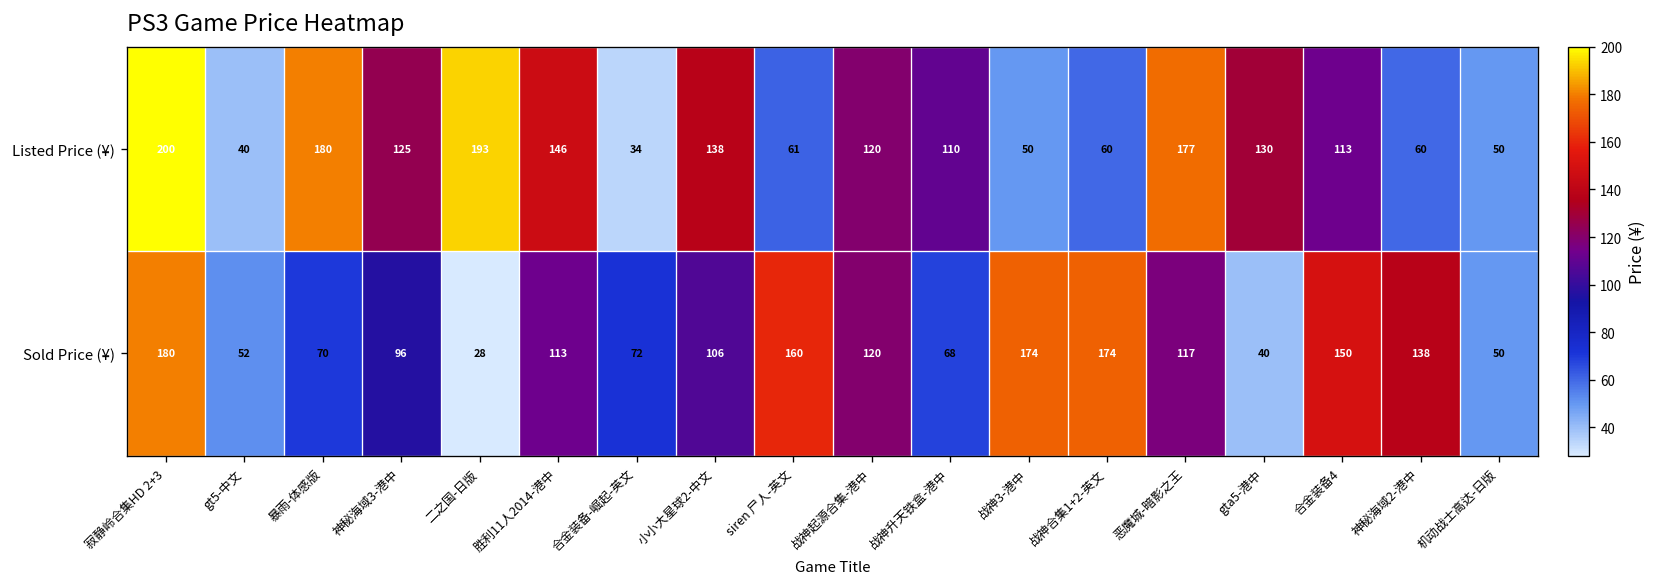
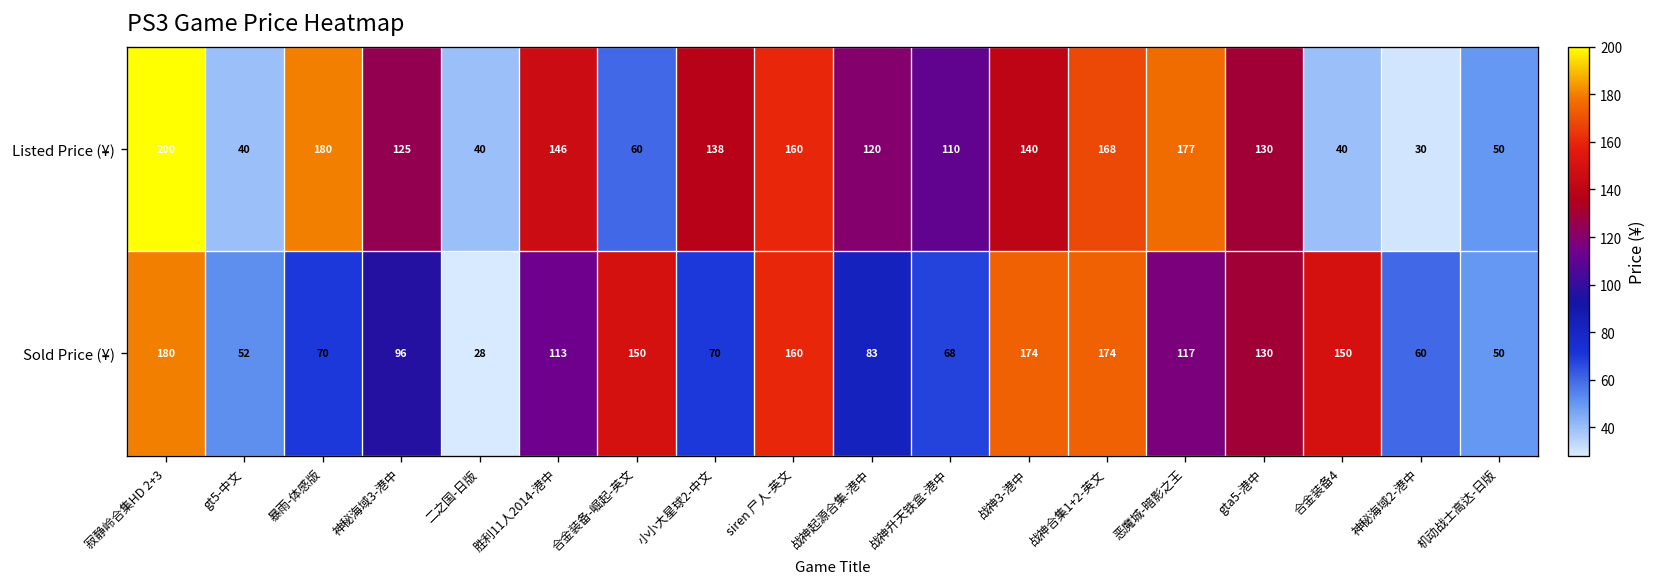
  {
    "Listed Price (¥)": {
      "寂静岭合集HD 2+3": 200,
      "gt5-中文": 40,
      "暴雨-体感版": 180,
      "神秘海域3-港中": 125,
-     "二之国-日版": 193,
+     "二之国-日版": 40,
      "胜利11人2014-港中": 146,
-     "合金装备-崛起-英文": 34,
+     "合金装备-崛起-英文": 60,
      "小小大星球2-中文": 138,
-     "siren 尸人-英文": 61,
+     "siren 尸人-英文": 160,
      "战神起源合集-港中": 120,
      "战神升天铁盒-港中": 110,
-     "战神3-港中": 50,
-     "战神合集1+2-英文": 60,
+     "战神3-港中": 140,
+     "战神合集1+2-英文": 168,
      "恶魔城-暗影之王": 177,
      "gta5-港中": 130,
-     "合金装备4": 113,
-     "神秘海域2-港中": 60,
+     "合金装备4": 40,
+     "神秘海域2-港中": 30,
      "机动战士高达-日版": 50
    },
    "Sold Price (¥)": {
      "寂静岭合集HD 2+3": 180,
      "gt5-中文": 52,
      "暴雨-体感版": 70,
      "神秘海域3-港中": 96,
      "二之国-日版": 28,
      "胜利11人2014-港中": 113,
-     "合金装备-崛起-英文": 72,
-     "小小大星球2-中文": 106,
+     "合金装备-崛起-英文": 150,
+     "小小大星球2-中文": 70,
      "siren 尸人-英文": 160,
-     "战神起源合集-港中": 120,
+     "战神起源合集-港中": 83,
      "战神升天铁盒-港中": 68,
      "战神3-港中": 174,
      "战神合集1+2-英文": 174,
      "恶魔城-暗影之王": 117,
-     "gta5-港中": 40,
+     "gta5-港中": 130,
      "合金装备4": 150,
-     "神秘海域2-港中": 138,
+     "神秘海域2-港中": 60,
      "机动战士高达-日版": 50
    }
  }
